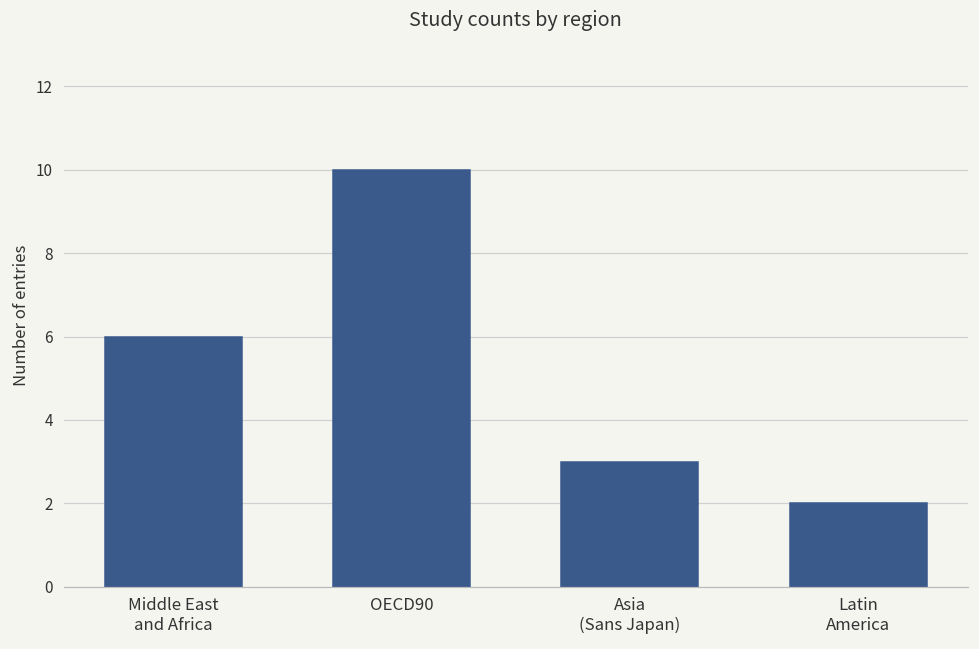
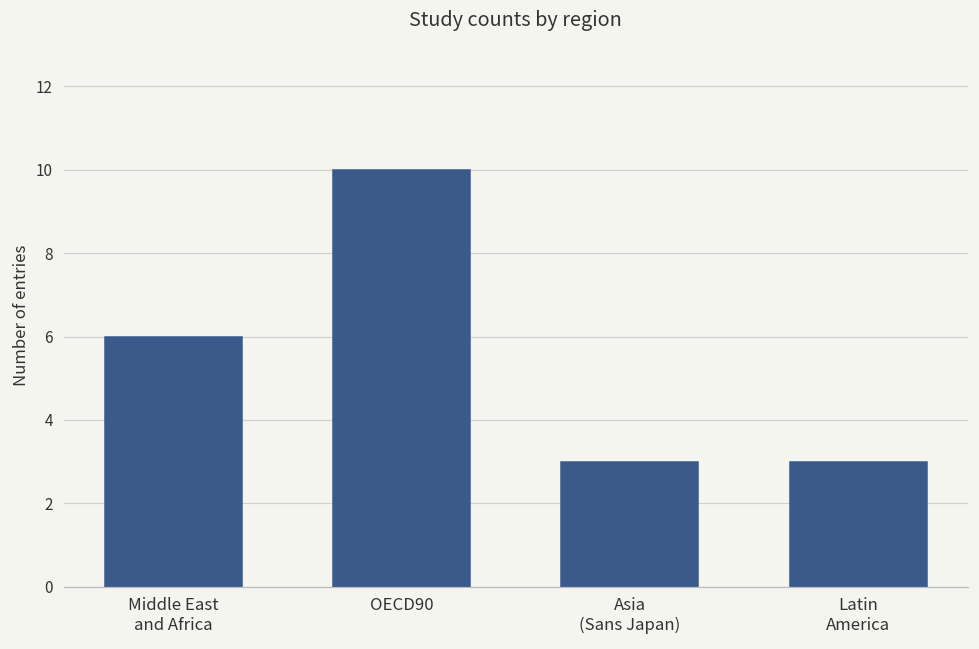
  {
    "Middle East and Africa": 6,
    "OECD90": 10,
    "Asia (Sans Japan)": 3,
-   "Latin America": 2
+   "Latin America": 3
  }
